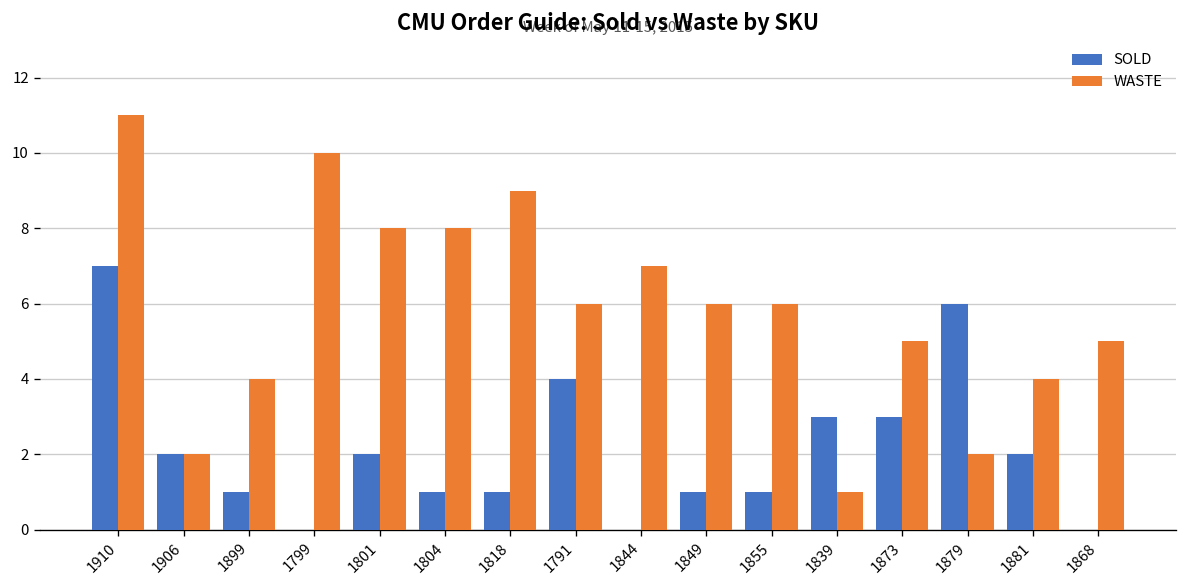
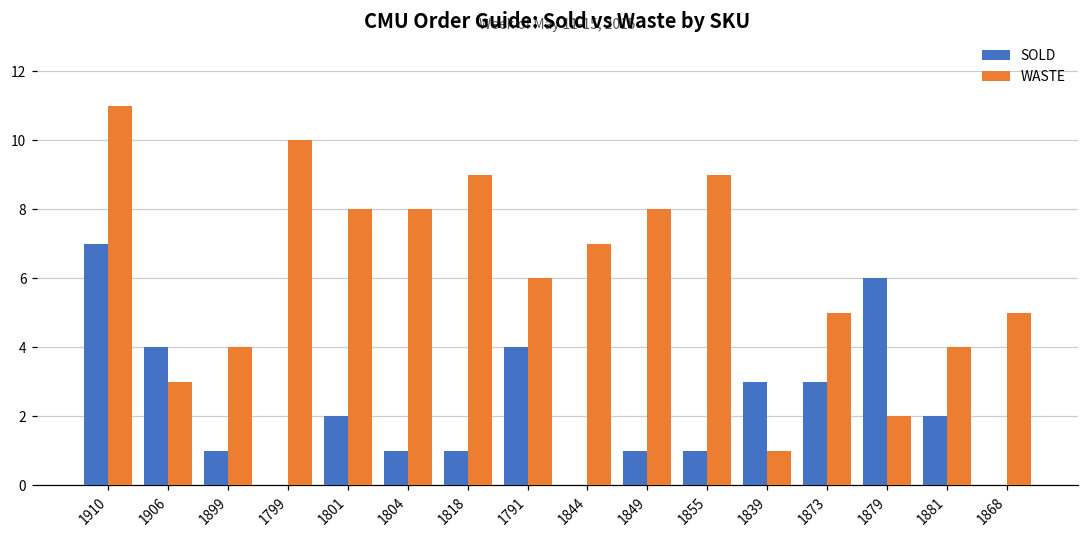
  {
    "SOLD": {
      "1910": 7,
-     "1906": 2,
+     "1906": 4,
      "1899": 1,
      "1799": 0,
      "1801": 2,
      "1804": 1,
      "1818": 1,
      "1791": 4,
      "1844": 0,
      "1849": 1,
      "1855": 1,
      "1839": 3,
      "1873": 3,
      "1879": 6,
      "1881": 2,
      "1868": 0
    },
    "WASTE": {
      "1910": 11,
-     "1906": 2,
+     "1906": 3,
      "1899": 4,
      "1799": 10,
      "1801": 8,
      "1804": 8,
      "1818": 9,
      "1791": 6,
      "1844": 7,
-     "1849": 6,
-     "1855": 6,
+     "1849": 8,
+     "1855": 9,
      "1839": 1,
      "1873": 5,
      "1879": 2,
      "1881": 4,
      "1868": 5
    }
  }
